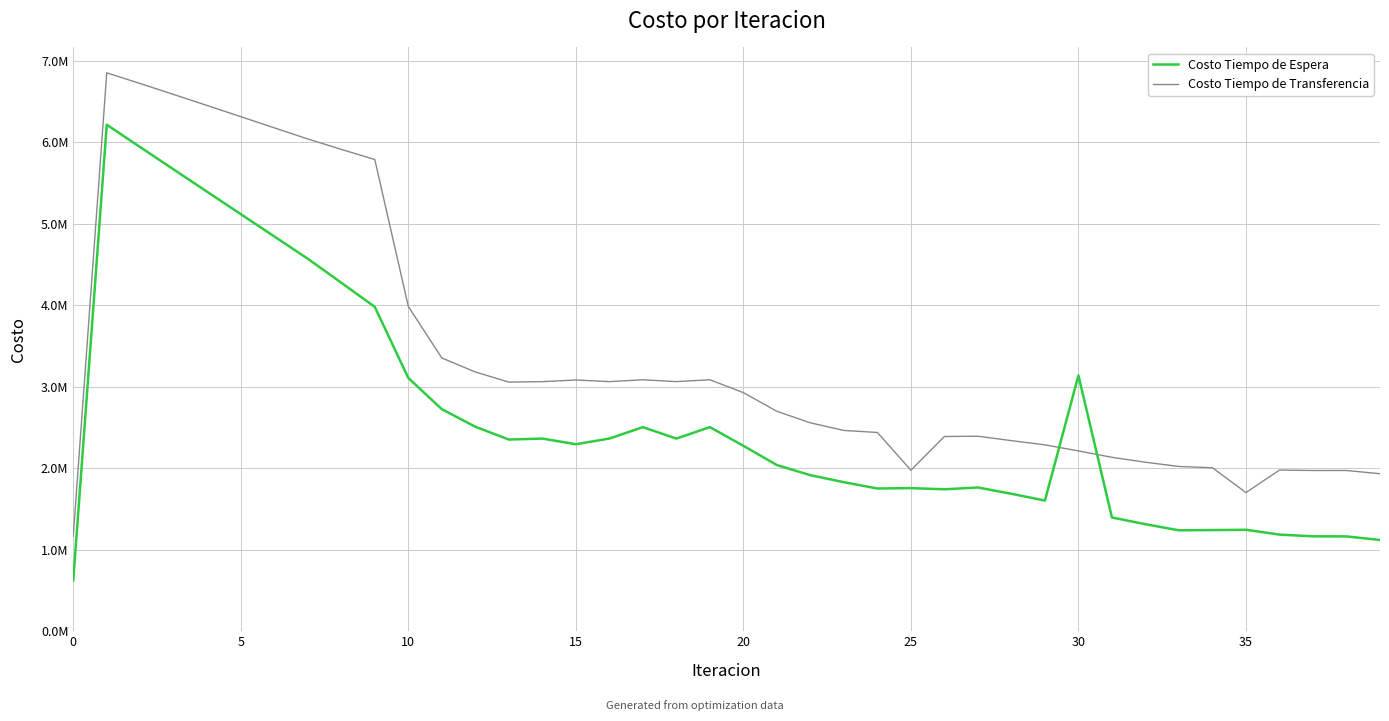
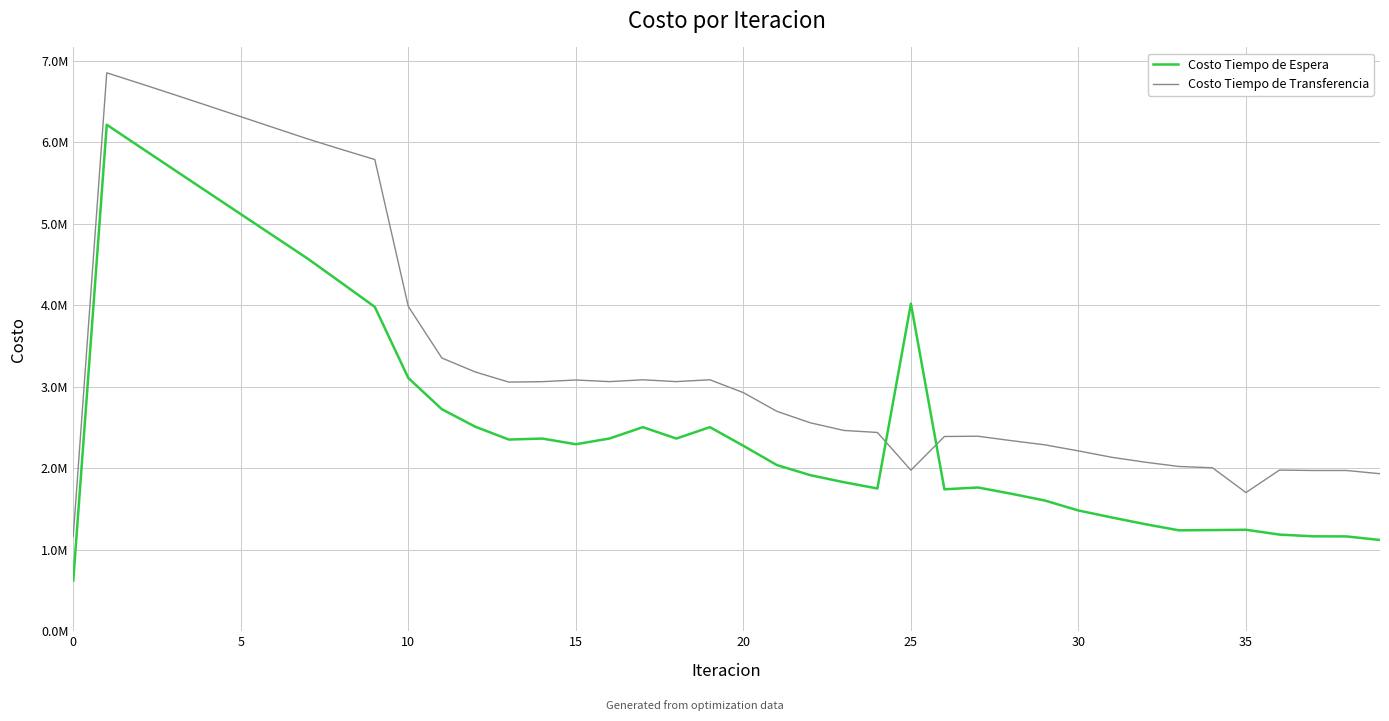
  {
    "Costo Tiempo de Espera": {
      "0": 600000,
      "5": 5100000,
      "10": 3100000,
      "15": 2300000,
      "20": 2300000,
-     "25": 1800000,
-     "30": 3100000,
+     "25": 4000000,
+     "30": 1500000,
      "35": 1200000
    },
    "Costo Tiempo de Transferencia": {
      "0": 1200000,
      "5": 6300000,
      "10": 4000000,
      "15": 3100000,
      "20": 2900000,
      "25": 2000000,
      "30": 2200000,
      "35": 1700000
    }
  }
